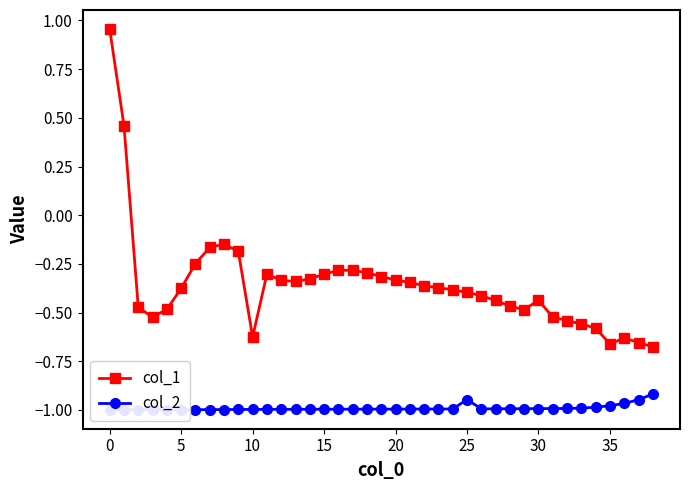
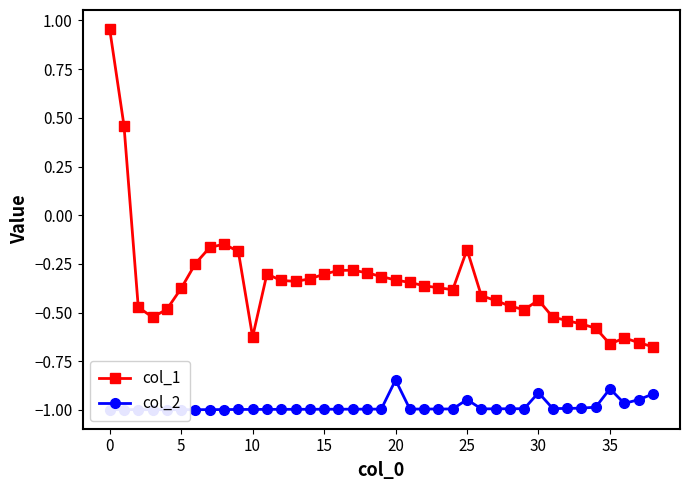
  {
    "col_1": {
      "0": 0.96,
      "5": -0.38,
      "10": -0.62,
      "15": -0.30,
      "20": -0.33,
-     "25": -0.40,
+     "25": -0.18,
      "30": -0.44,
      "35": -0.66
    },
    "col_2": {
      "10": -1.00,
      "15": -1.00,
-     "20": -1.00,
+     "20": -0.85,
      "25": -0.95,
-     "30": -0.99,
-     "35": -0.98
+     "30": -0.91,
+     "35": -0.89
    }
  }
